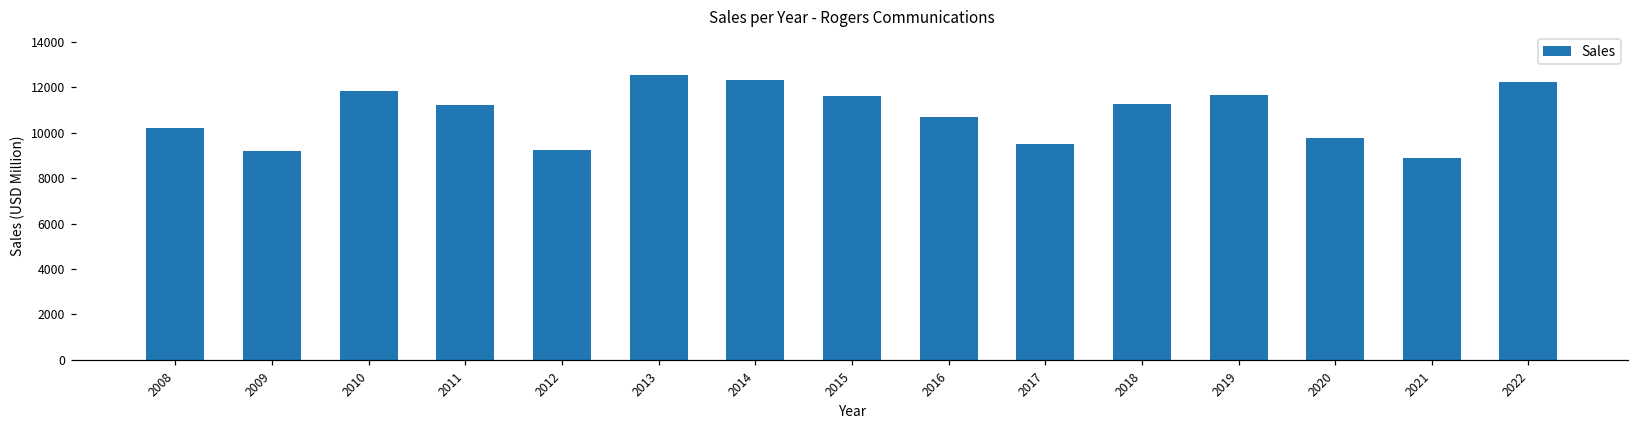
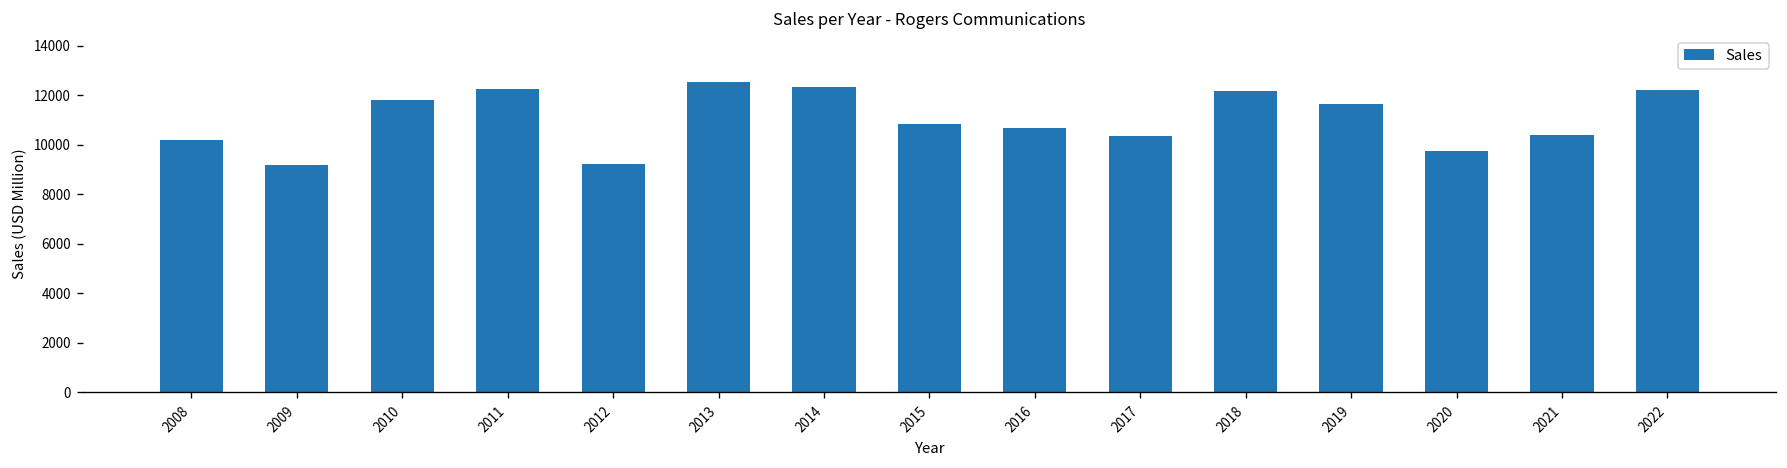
  {
    "2008": 10200,
    "2009": 9200,
    "2010": 11800,
-   "2011": 11200,
+   "2011": 12300,
    "2012": 9200,
    "2013": 12500,
    "2014": 12300,
-   "2015": 11600,
+   "2015": 10800,
    "2016": 10700,
-   "2017": 9500,
-   "2018": 11200,
+   "2017": 10300,
+   "2018": 12200,
    "2019": 11600,
    "2020": 9800,
-   "2021": 8900,
+   "2021": 10400,
    "2022": 12200
  }
